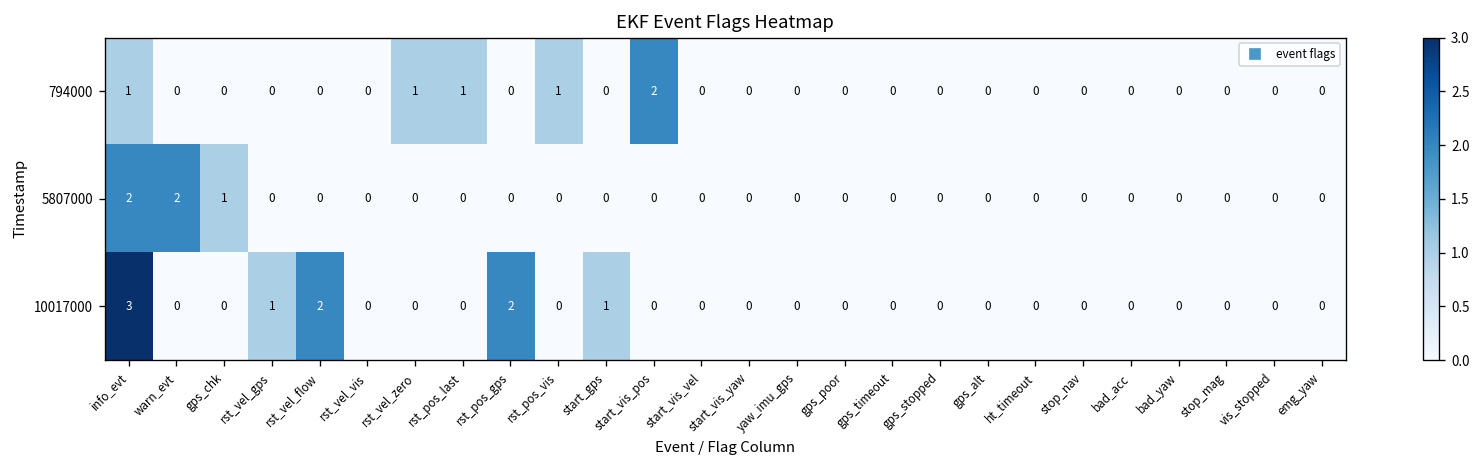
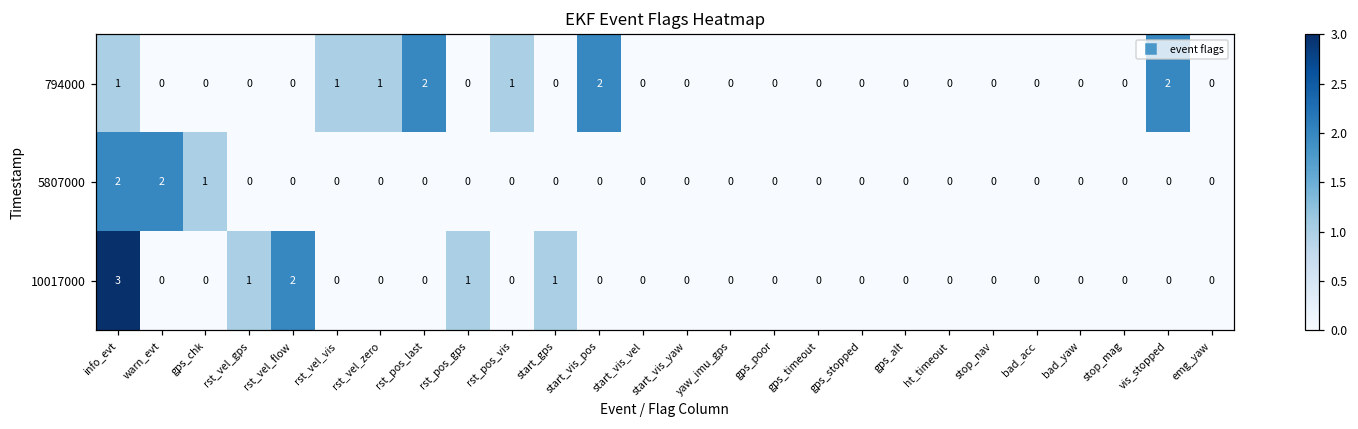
  {
    "794000": {
      "info_evt": 1,
      "warn_evt": 0,
      "gps_chk": 0,
      "rst_vel_gps": 0,
      "rst_vel_flow": 0,
-     "rst_vel_vis": 0,
+     "rst_vel_vis": 1,
      "rst_vel_zero": 1,
-     "rst_pos_last": 1,
+     "rst_pos_last": 2,
      "rst_pos_gps": 0,
      "rst_pos_vis": 1,
      "start_gps": 0,
      "start_vis_pos": 2,
      "start_vis_vel": 0,
      "start_vis_yaw": 0,
      "yaw_imu_gps": 0,
      "gps_poor": 0,
      "gps_timeout": 0,
      "gps_stopped": 0,
      "gps_alt": 0,
      "ht_timeout": 0,
      "stop_nav": 0,
      "bad_acc": 0,
      "bad_yaw": 0,
      "stop_mag": 0,
-     "vis_stopped": 0,
+     "vis_stopped": 2,
      "emg_yaw": 0
    },
    "5807000": {
      "info_evt": 2,
      "warn_evt": 2,
      "gps_chk": 1,
      "rst_vel_gps": 0,
      "rst_vel_flow": 0,
      "rst_vel_vis": 0,
      "rst_vel_zero": 0,
      "rst_pos_last": 0,
      "rst_pos_gps": 0,
      "rst_pos_vis": 0,
      "start_gps": 0,
      "start_vis_pos": 0,
      "start_vis_vel": 0,
      "start_vis_yaw": 0,
      "yaw_imu_gps": 0,
      "gps_poor": 0,
      "gps_timeout": 0,
      "gps_stopped": 0,
      "gps_alt": 0,
      "ht_timeout": 0,
      "stop_nav": 0,
      "bad_acc": 0,
      "bad_yaw": 0,
      "stop_mag": 0,
      "vis_stopped": 0,
      "emg_yaw": 0
    },
    "10017000": {
      "info_evt": 3,
      "warn_evt": 0,
      "gps_chk": 0,
      "rst_vel_gps": 1,
      "rst_vel_flow": 2,
      "rst_vel_vis": 0,
      "rst_vel_zero": 0,
      "rst_pos_last": 0,
-     "rst_pos_gps": 2,
+     "rst_pos_gps": 1,
      "rst_pos_vis": 0,
      "start_gps": 1,
      "start_vis_pos": 0,
      "start_vis_vel": 0,
      "start_vis_yaw": 0,
      "yaw_imu_gps": 0,
      "gps_poor": 0,
      "gps_timeout": 0,
      "gps_stopped": 0,
      "gps_alt": 0,
      "ht_timeout": 0,
      "stop_nav": 0,
      "bad_acc": 0,
      "bad_yaw": 0,
      "stop_mag": 0,
      "vis_stopped": 0,
      "emg_yaw": 0
    }
  }
